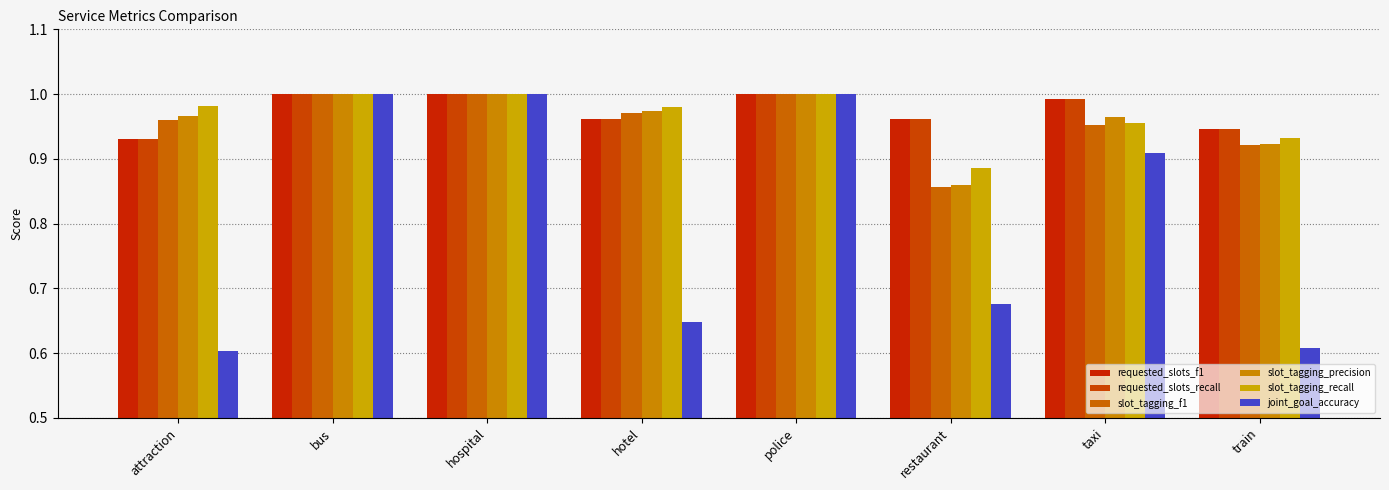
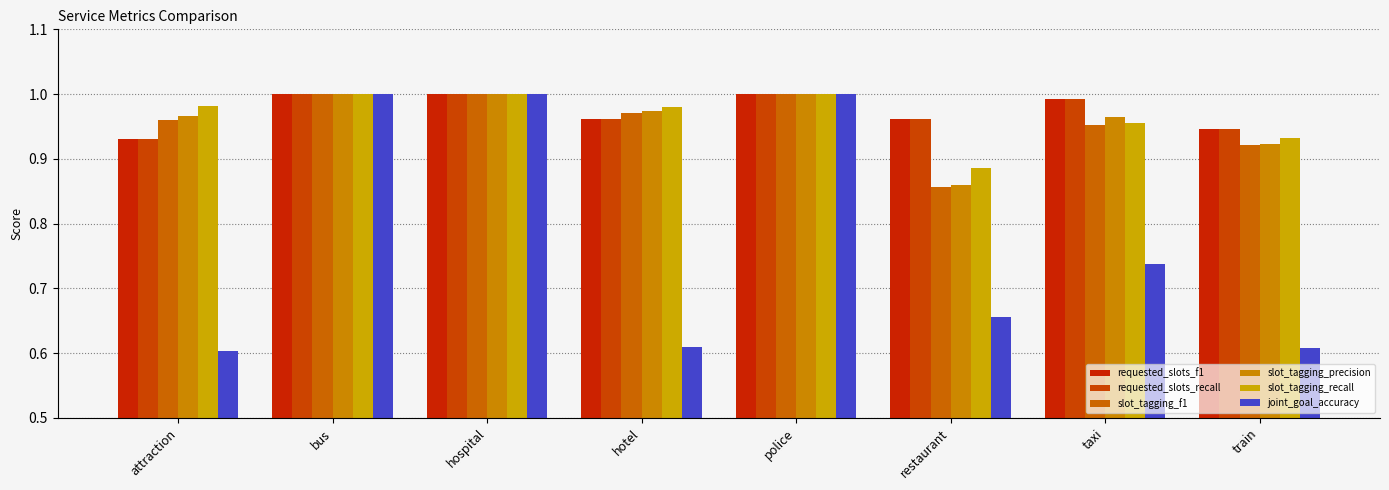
  {
    "joint_goal_accuracy": {
      "attraction": 0.60,
      "bus": 1.00,
      "hospital": 1.00,
-     "hotel": 0.65,
+     "hotel": 0.61,
      "police": 1.00,
-     "restaurant": 0.68,
-     "taxi": 0.91,
+     "restaurant": 0.66,
+     "taxi": 0.74,
      "train": 0.61
    }
  }
